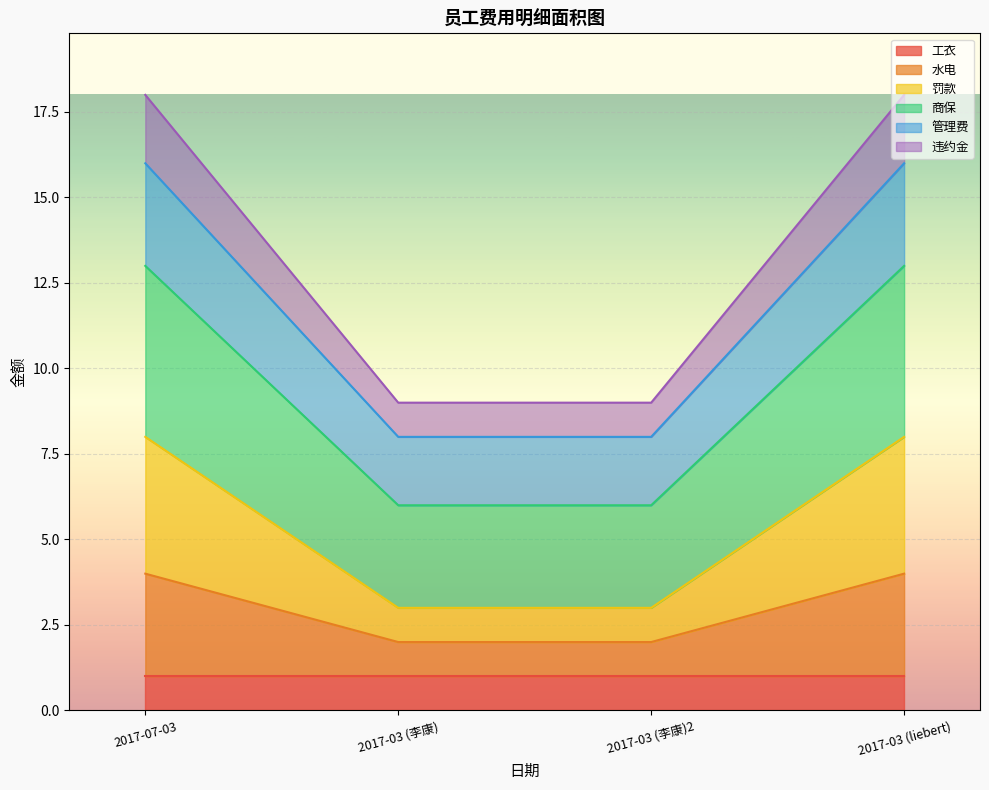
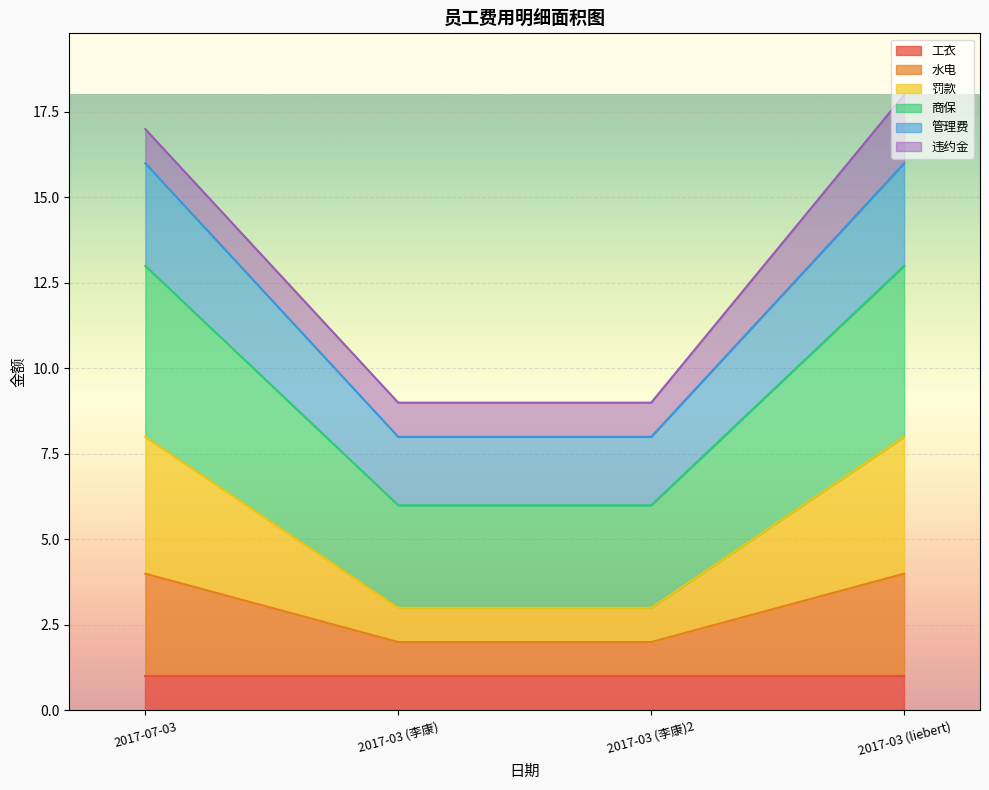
  {
    "罚款": {
      "2017-07-03": 8,
      "2017-03 (李康)": 3,
      "2017-03 (李康)2": 3,
      "2017-03 (liebert)": 8
    },
    "商保": {
      "2017-07-03": 5,
      "2017-03 (李康)": 3,
      "2017-03 (李康)2": 3,
      "2017-03 (liebert)": 5
    },
    "管理费": {
      "2017-07-03": 3,
      "2017-03 (李康)": 2,
      "2017-03 (李康)2": 2,
      "2017-03 (liebert)": 3
    },
    "违约金": {
-     "2017-07-03": 2,
+     "2017-07-03": 1,
      "2017-03 (李康)": 1,
      "2017-03 (李康)2": 1
    }
  }
